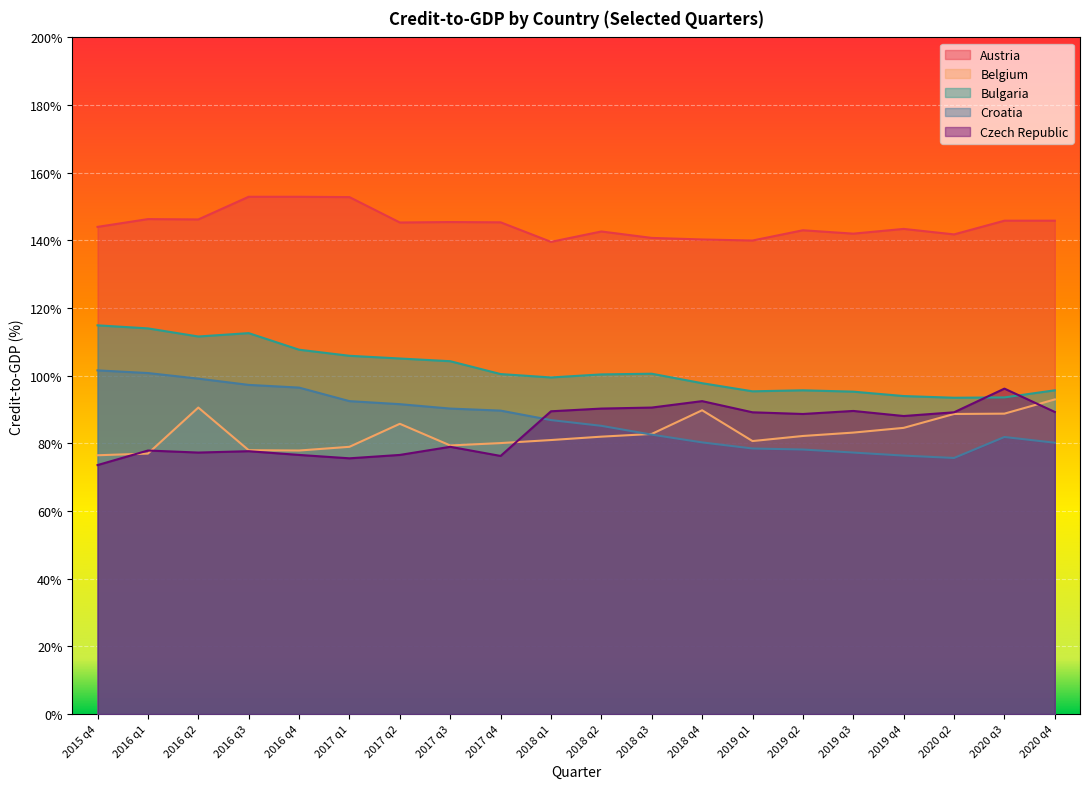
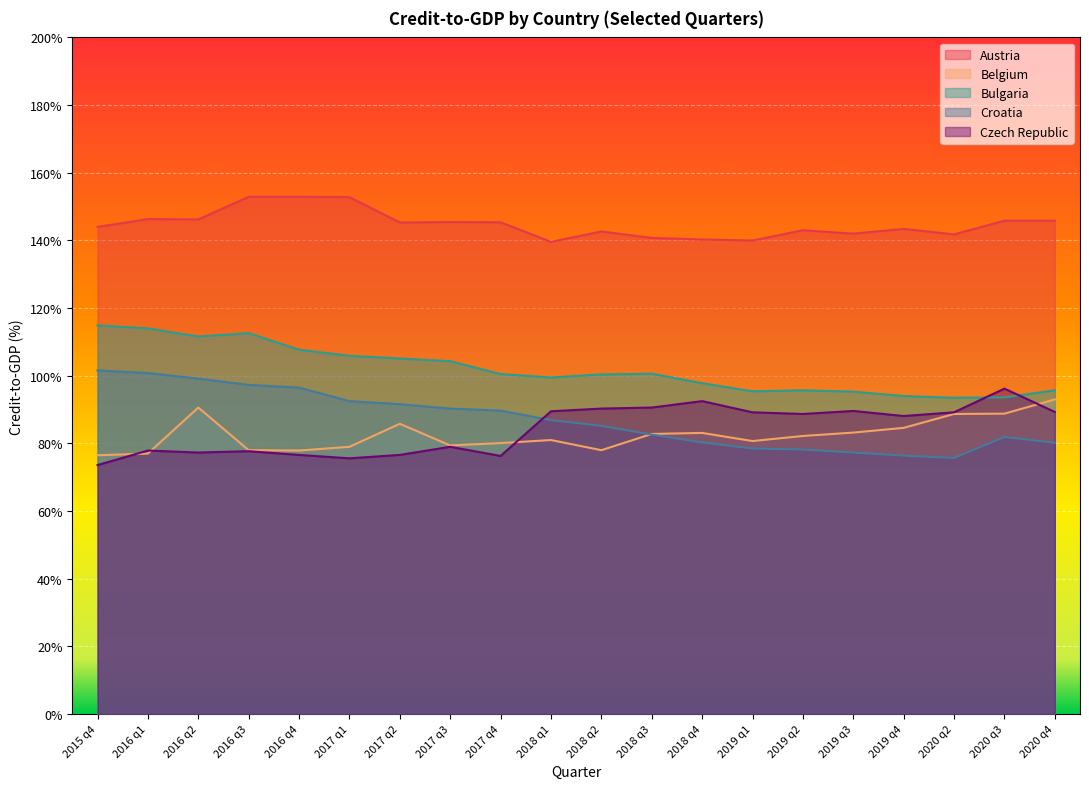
  {
    "Austria": {
      "2015 q4": "144%",
      "2016 q1": "146%",
      "2016 q2": "146%",
      "2016 q3": "153%",
      "2016 q4": "153%",
      "2017 q1": "153%",
      "2017 q2": "145%",
      "2017 q3": "145%",
      "2017 q4": "145%",
      "2018 q1": "140%",
      "2018 q2": "143%",
      "2018 q3": "141%",
      "2018 q4": "140%",
      "2019 q1": "140%",
      "2019 q2": "143%",
      "2019 q3": "142%",
      "2019 q4": "143%",
      "2020 q2": "142%",
      "2020 q3": "146%",
      "2020 q4": "146%"
    },
    "Belgium": {
      "2015 q4": "77%",
      "2016 q1": "77%",
      "2016 q2": "91%",
      "2016 q4": "78%",
      "2017 q1": "79%",
      "2017 q2": "86%",
      "2017 q4": "80%",
      "2018 q1": "81%",
-     "2018 q2": "82%",
-     "2018 q4": "90%",
+     "2018 q2": "78%",
+     "2018 q4": "83%",
      "2019 q1": "81%",
      "2019 q2": "82%",
      "2019 q3": "83%",
      "2019 q4": "85%",
      "2020 q3": "89%",
      "2020 q4": "93%"
    },
    "Czech Republic": {
      "2015 q4": "74%",
      "2016 q1": "78%",
      "2016 q2": "77%",
      "2016 q4": "77%",
      "2017 q1": "76%",
      "2017 q2": "77%",
      "2017 q4": "76%",
      "2018 q1": "90%",
      "2018 q2": "90%",
      "2018 q3": "91%",
      "2018 q4": "93%",
      "2019 q1": "89%",
      "2019 q2": "89%",
      "2019 q3": "90%",
      "2019 q4": "88%",
      "2020 q3": "96%",
      "2020 q4": "89%"
    }
  }
